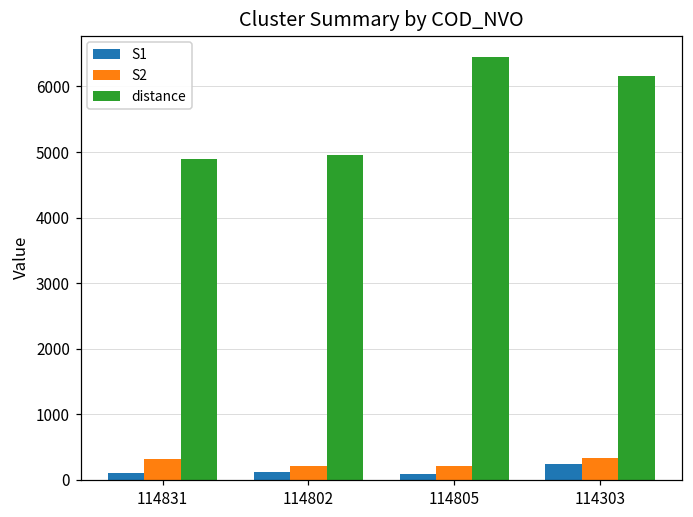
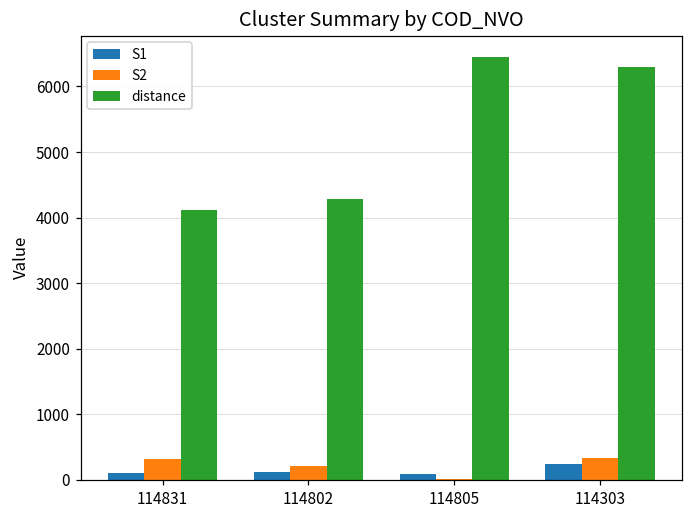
  {
    "S1": {
      "114831": 100,
      "114802": 100,
      "114805": 100,
      "114303": 200
    },
    "S2": {
      "114831": 300,
      "114802": 200,
-     "114805": 200,
+     "114805": 0,
      "114303": 300
    },
    "distance": {
-     "114831": 4900,
-     "114802": 5000,
+     "114831": 4100,
+     "114802": 4300,
      "114805": 6500,
-     "114303": 6200
+     "114303": 6300
    }
  }
